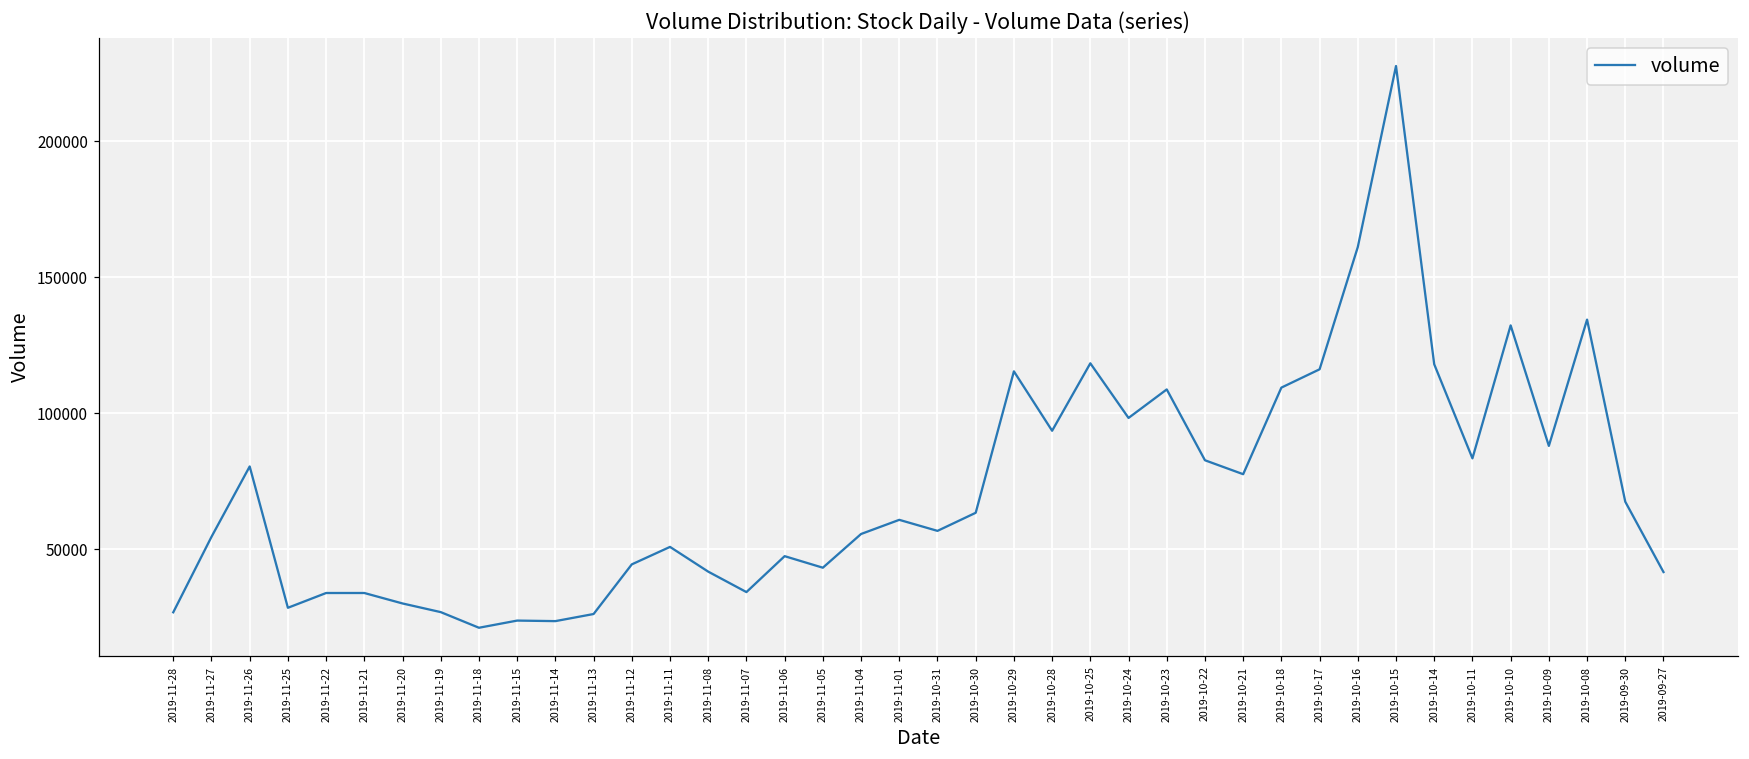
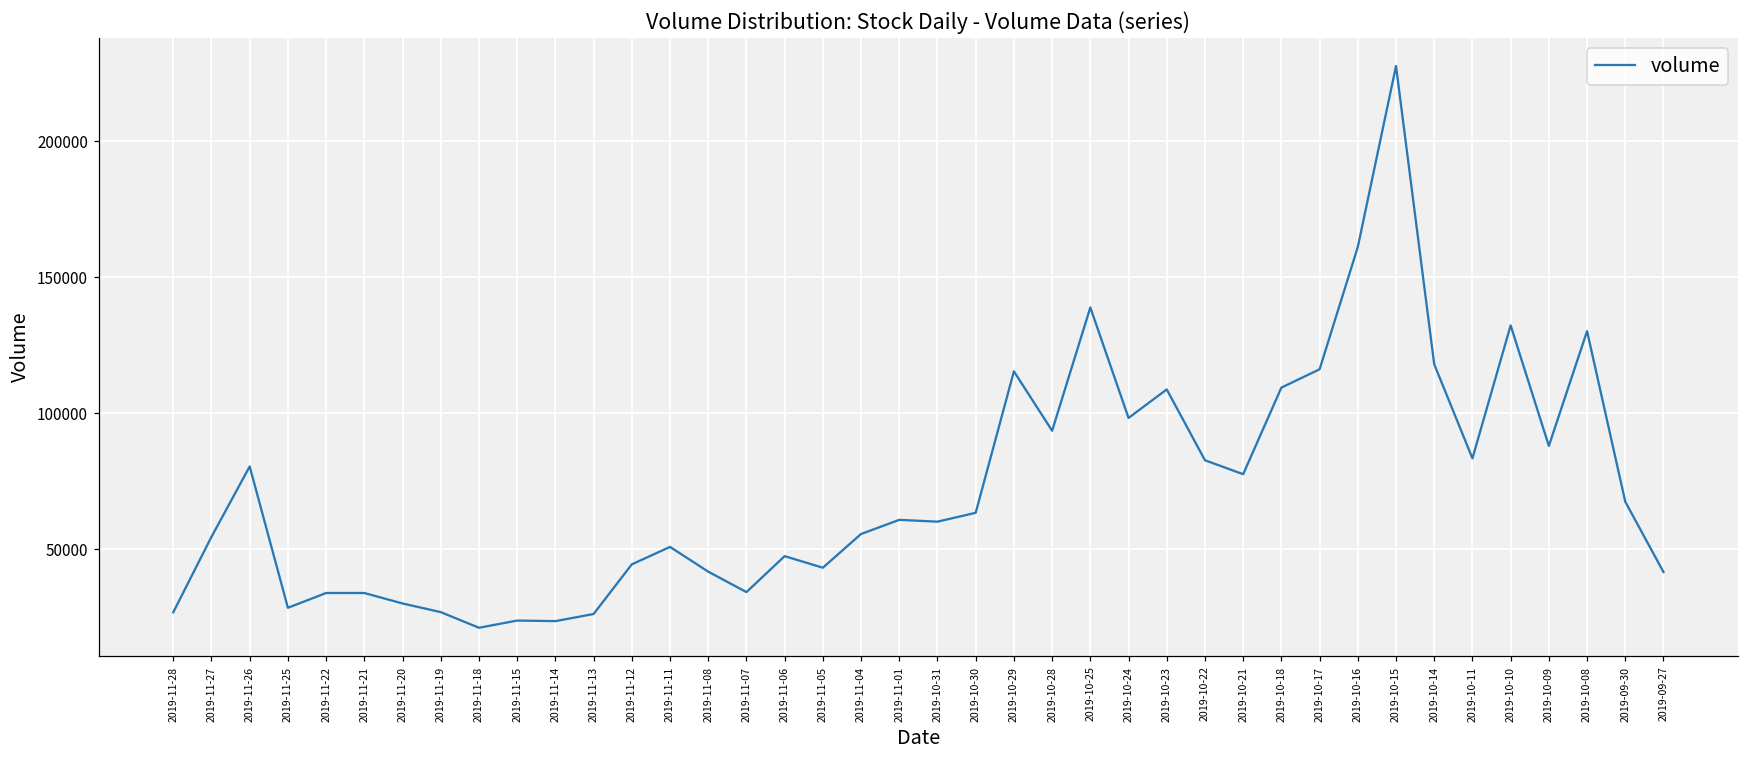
  {
    "2019-11-28": 27000,
    "2019-11-27": 55000,
    "2019-11-26": 80000,
    "2019-11-25": 29000,
    "2019-11-22": 34000,
    "2019-11-21": 34000,
    "2019-11-20": 30000,
    "2019-11-19": 27000,
    "2019-11-18": 21000,
    "2019-11-15": 24000,
    "2019-11-14": 24000,
    "2019-11-13": 26000,
    "2019-11-12": 44000,
    "2019-11-11": 51000,
    "2019-11-08": 42000,
    "2019-11-07": 34000,
    "2019-11-06": 47000,
    "2019-11-05": 43000,
    "2019-11-04": 56000,
    "2019-11-01": 61000,
-   "2019-10-31": 57000,
+   "2019-10-31": 60000,
    "2019-10-30": 63000,
    "2019-10-29": 115000,
    "2019-10-28": 94000,
-   "2019-10-25": 118000,
+   "2019-10-25": 139000,
    "2019-10-24": 98000,
    "2019-10-23": 109000,
    "2019-10-22": 83000,
    "2019-10-21": 78000,
    "2019-10-18": 109000,
    "2019-10-17": 116000,
    "2019-10-16": 161000,
    "2019-10-15": 228000,
    "2019-10-14": 118000,
    "2019-10-11": 83000,
    "2019-10-10": 132000,
    "2019-10-09": 88000,
-   "2019-10-08": 134000,
+   "2019-10-08": 130000,
    "2019-09-30": 68000,
    "2019-09-27": 42000
  }
